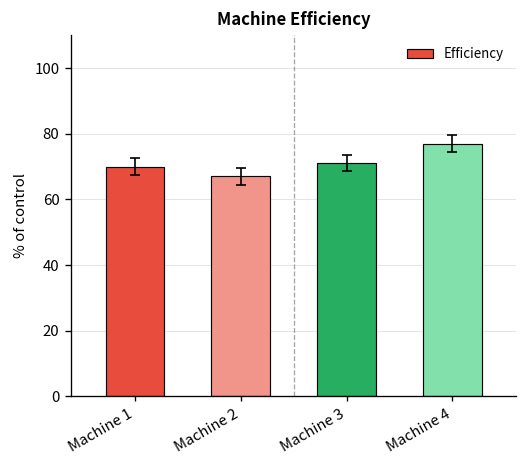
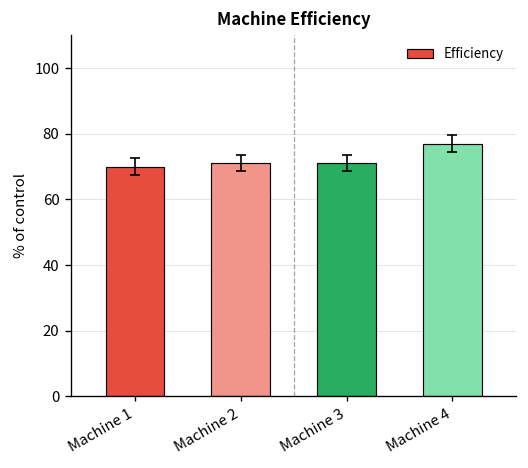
  {
    "Efficiency": {
      "Machine 1": 70,
-     "Machine 2": 67,
+     "Machine 2": 71,
      "Machine 3": 71,
      "Machine 4": 77
    }
  }
